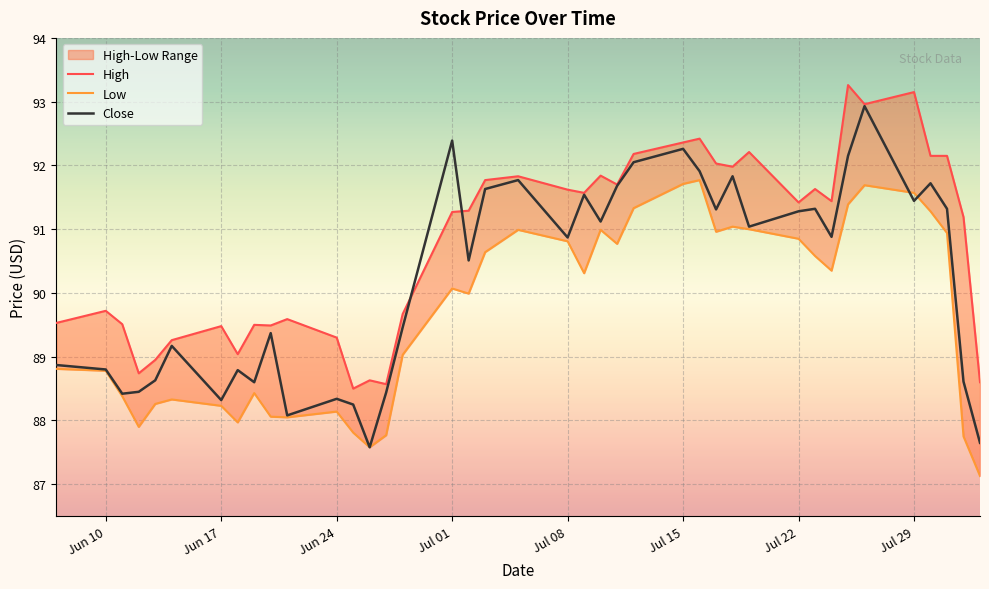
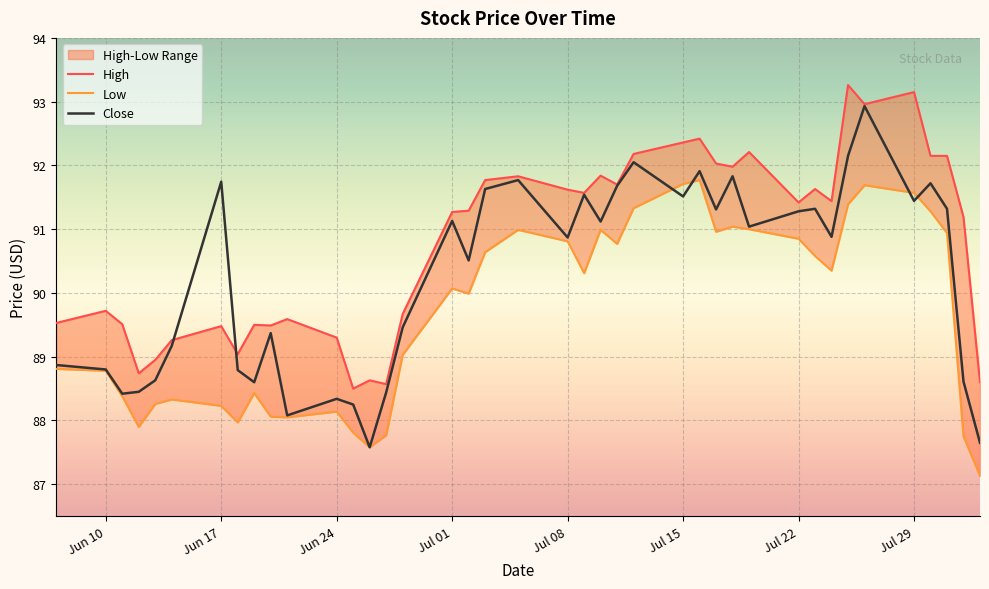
  {
    "Close": {
-     "Jun 17": 88.3,
+     "Jun 17": 91.7,
      "Jun 24": 88.3,
-     "Jul 01": 92.4,
+     "Jul 01": 91.1,
      "Jul 08": 90.9,
-     "Jul 15": 92.3,
+     "Jul 15": 91.5,
      "Jul 22": 91.3,
      "Jul 29": 91.4
    }
  }
